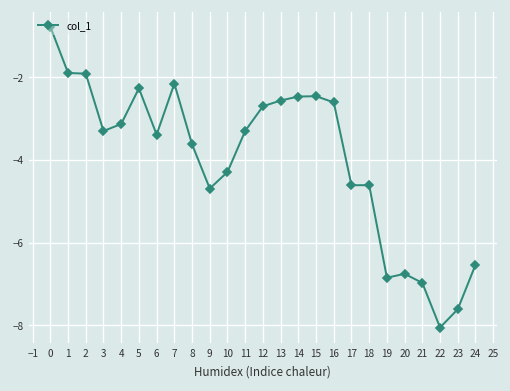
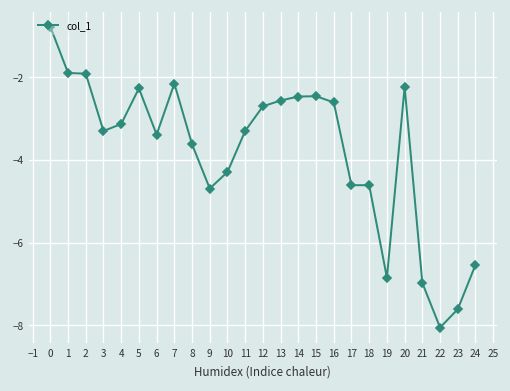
  {
    "1": -1.9,
    "2": -1.9,
    "3": -3.3,
    "4": -3.1,
    "5": -2.3,
    "6": -3.4,
    "7": -2.2,
    "8": -3.6,
    "9": -4.7,
    "10": -4.3,
    "11": -3.3,
    "12": -2.7,
    "13": -2.6,
    "14": -2.5,
    "15": -2.5,
    "16": -2.6,
    "17": -4.6,
    "18": -4.6,
    "19": -6.8,
-   "20": -6.8,
+   "20": -2.2,
    "21": -7.0,
    "22": -8.1,
    "23": -7.6,
    "24": -6.5
  }
